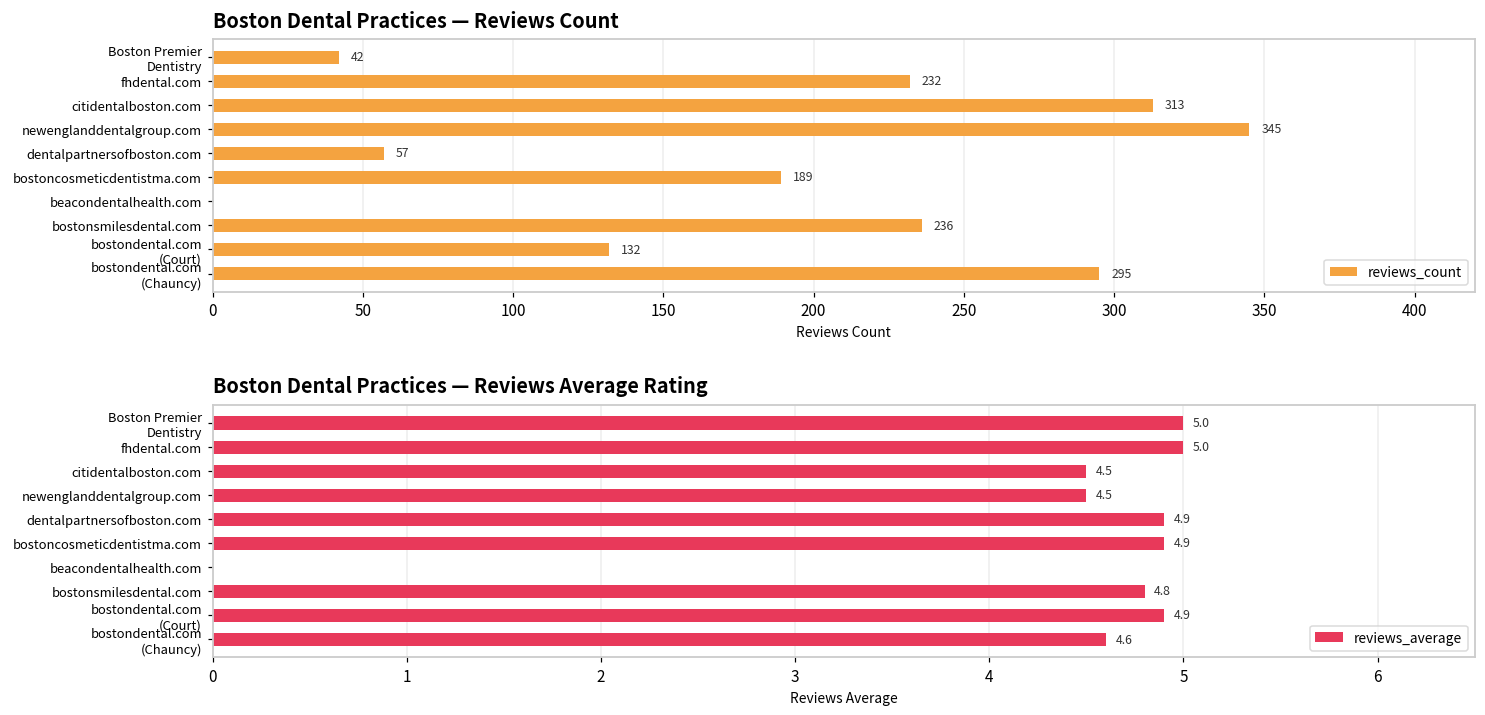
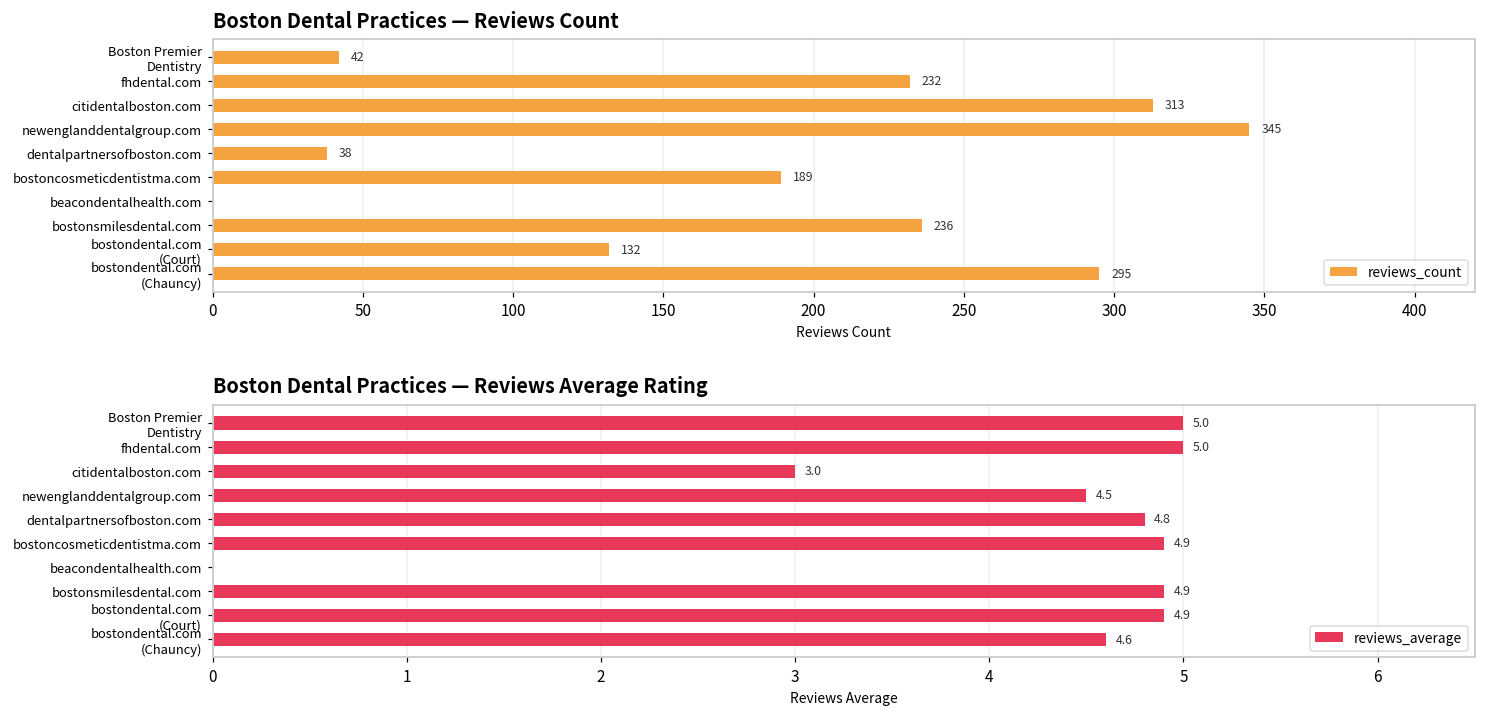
  {
    "Boston Dental Practices — Reviews Count": {
      "Boston Premier Dentistry": 42,
      "fhdental.com": 232,
      "citidentalboston.com": 313,
      "newenglanddentalgroup.com": 345,
-     "dentalpartnersofboston.com": 57,
+     "dentalpartnersofboston.com": 38,
      "bostoncosmeticdentistma.com": 189,
      "bostonsmilesdental.com": 236
    },
    "Boston Dental Practices — Reviews Average Rating": {
      "Boston Premier Dentistry": 5.0,
      "fhdental.com": 5.0,
-     "citidentalboston.com": 4.5,
+     "citidentalboston.com": 3.0,
      "newenglanddentalgroup.com": 4.5,
-     "dentalpartnersofboston.com": 4.9,
+     "dentalpartnersofboston.com": 4.8,
      "bostoncosmeticdentistma.com": 4.9,
-     "bostonsmilesdental.com": 4.8
+     "bostonsmilesdental.com": 4.9
    }
  }
